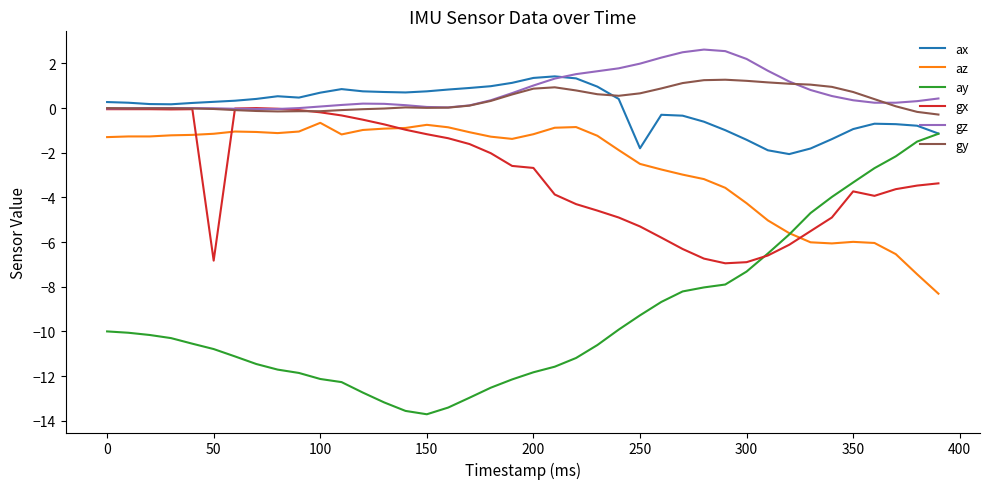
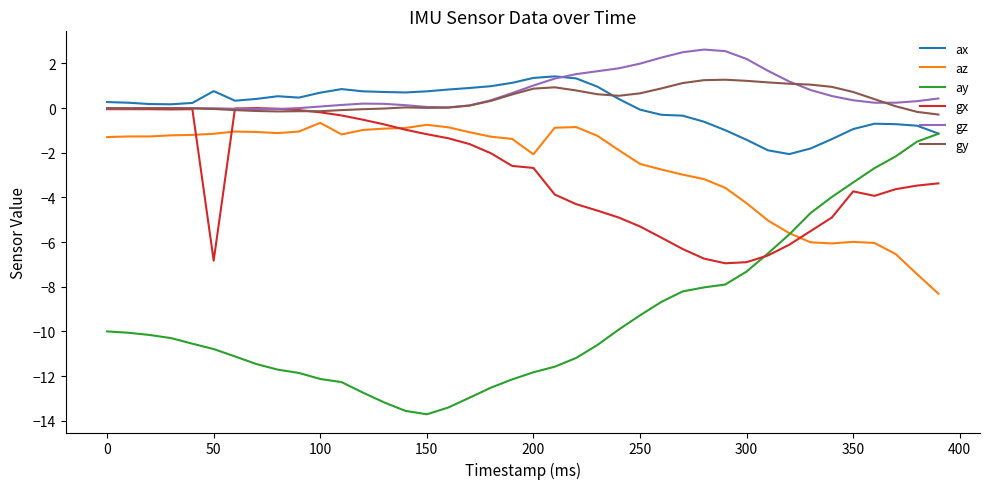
  {
    "ax": {
      "0": 0.3,
-     "50": 0.3,
+     "50": 0.8,
      "100": 0.7,
      "150": 0.8,
      "200": 1.4,
-     "250": -1.8,
+     "250": -0.1,
      "300": -1.4,
      "350": -0.9
    },
    "az": {
      "0": -1.3,
      "50": -1.2,
      "100": -0.7,
      "150": -0.8,
-     "200": -1.2,
+     "200": -2.1,
      "250": -2.5,
      "300": -4.3,
      "350": -6.0
    },
    "ay": {
      "0": -10.0,
      "50": -10.8,
      "100": -12.1,
      "150": -13.7,
      "200": -11.8,
      "250": -9.3,
      "300": -7.3,
      "350": -3.3
    },
    "gx": {
      "50": -6.8,
      "150": -1.2,
      "200": -2.7,
      "250": -5.3,
      "300": -6.9,
      "350": -3.7
    },
    "gz": {
      "100": 0.1,
      "200": 1.0,
      "250": 2.0,
      "300": 2.2,
      "350": 0.4
    },
    "gy": {
      "200": 0.9,
      "250": 0.7,
      "300": 1.2,
      "350": 0.7
    }
  }
